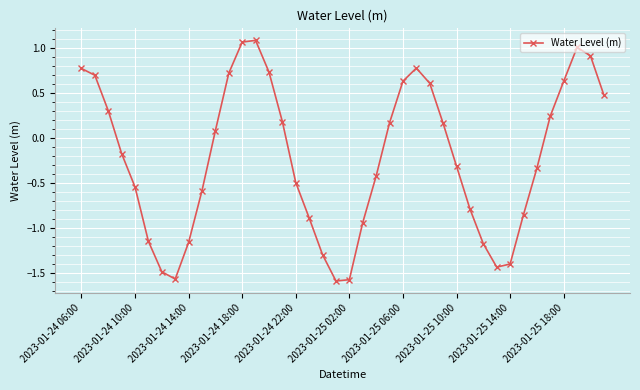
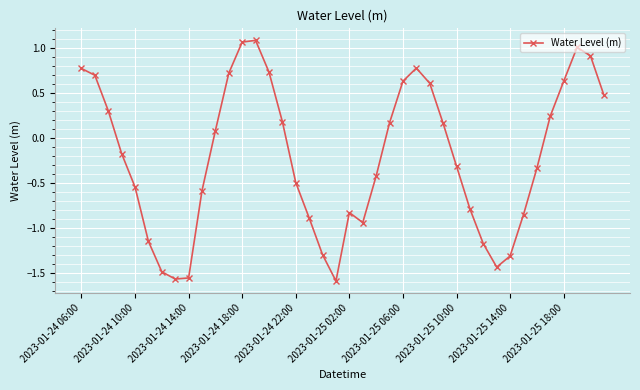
  {
    "2023-01-24 06:00": 0.8,
    "2023-01-24 10:00": -0.5,
-   "2023-01-24 14:00": -1.2,
+   "2023-01-24 14:00": -1.6,
    "2023-01-24 18:00": 1.1,
    "2023-01-24 22:00": -0.5,
-   "2023-01-25 02:00": -1.6,
+   "2023-01-25 02:00": -0.8,
    "2023-01-25 06:00": 0.6,
    "2023-01-25 10:00": -0.3,
-   "2023-01-25 14:00": -1.4,
+   "2023-01-25 14:00": -1.3,
    "2023-01-25 18:00": 0.6
  }
